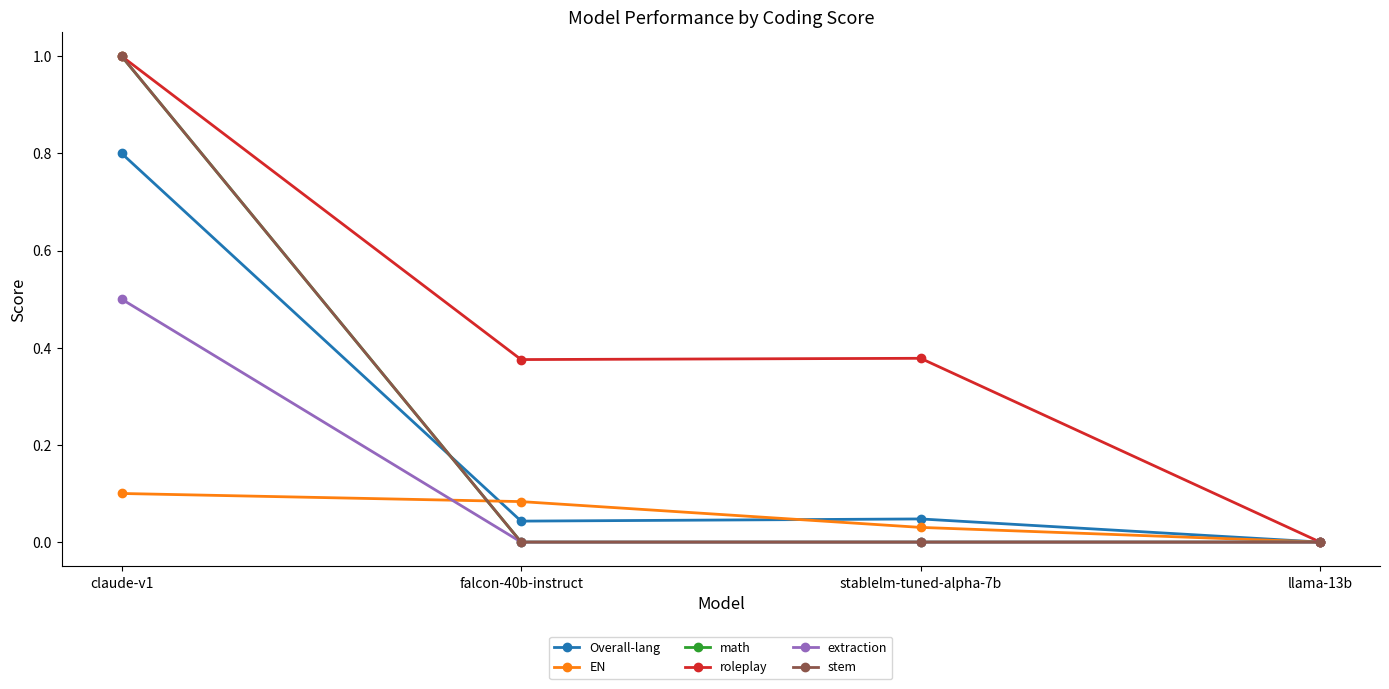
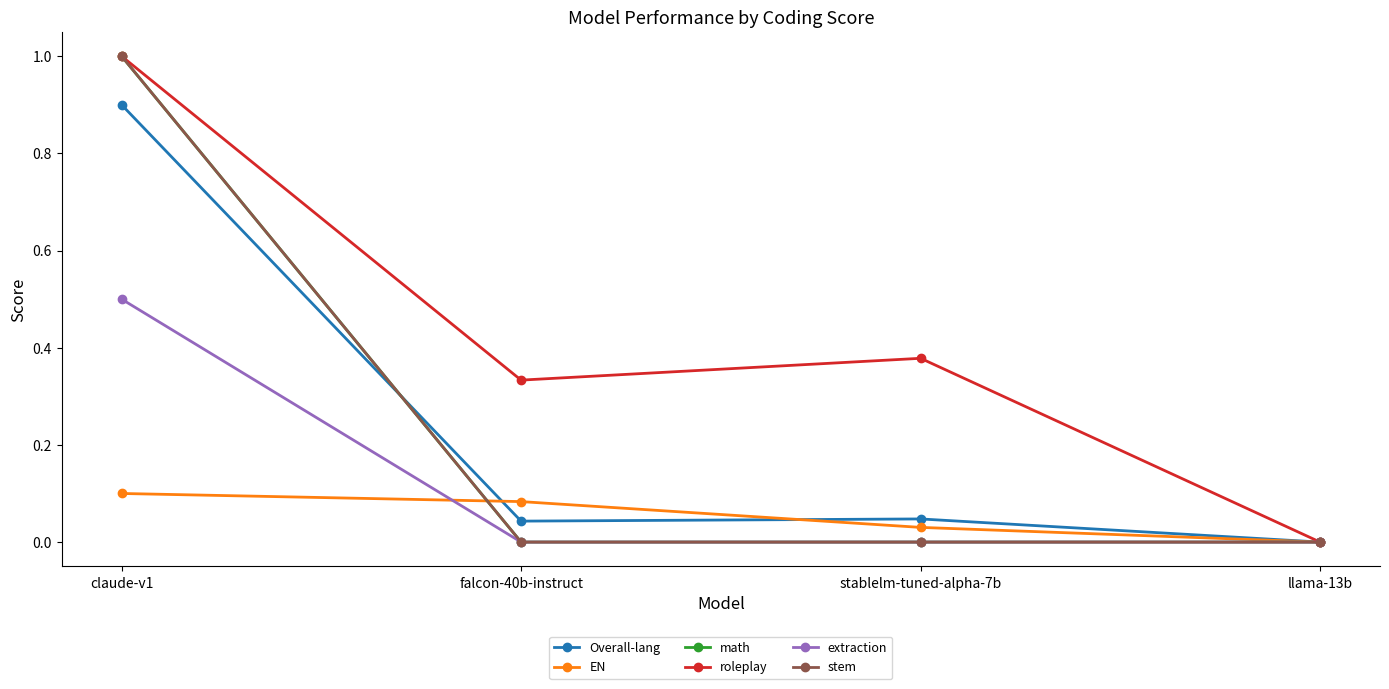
  {
    "Overall-lang": {
-     "claude-v1": 0.8,
+     "claude-v1": 0.9,
      "falcon-40b-instruct": 0.04,
      "stablelm-tuned-alpha-7b": 0.05
    },
    "EN": {
      "claude-v1": 0.10,
      "falcon-40b-instruct": 0.08,
      "stablelm-tuned-alpha-7b": 0.03
    },
    "roleplay": {
-     "falcon-40b-instruct": 0.38,
+     "falcon-40b-instruct": 0.33,
      "stablelm-tuned-alpha-7b": 0.38
    },
    "extraction": {
      "claude-v1": 0.50
    }
  }
